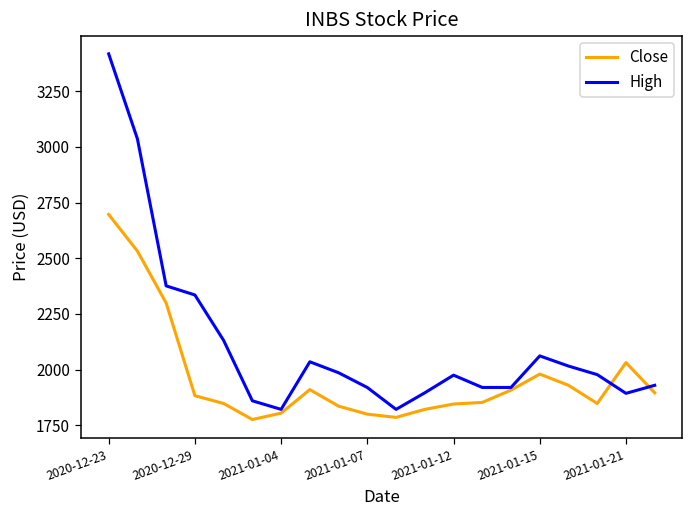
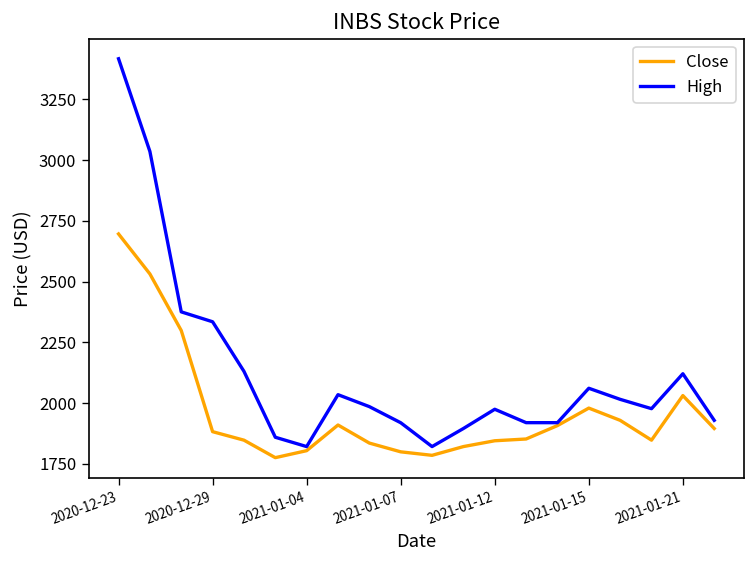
  {
    "Close": {
      "2020-12-23": 2700,
      "2020-12-29": 1880,
      "2021-01-04": 1800,
      "2021-01-07": 1800,
      "2021-01-12": 1850,
      "2021-01-15": 1980,
      "2021-01-21": 2030
    },
    "High": {
      "2020-12-23": 3420,
      "2020-12-29": 2340,
      "2021-01-04": 1820,
      "2021-01-07": 1920,
      "2021-01-12": 1980,
      "2021-01-15": 2060,
-     "2021-01-21": 1890
+     "2021-01-21": 2120
    }
  }
